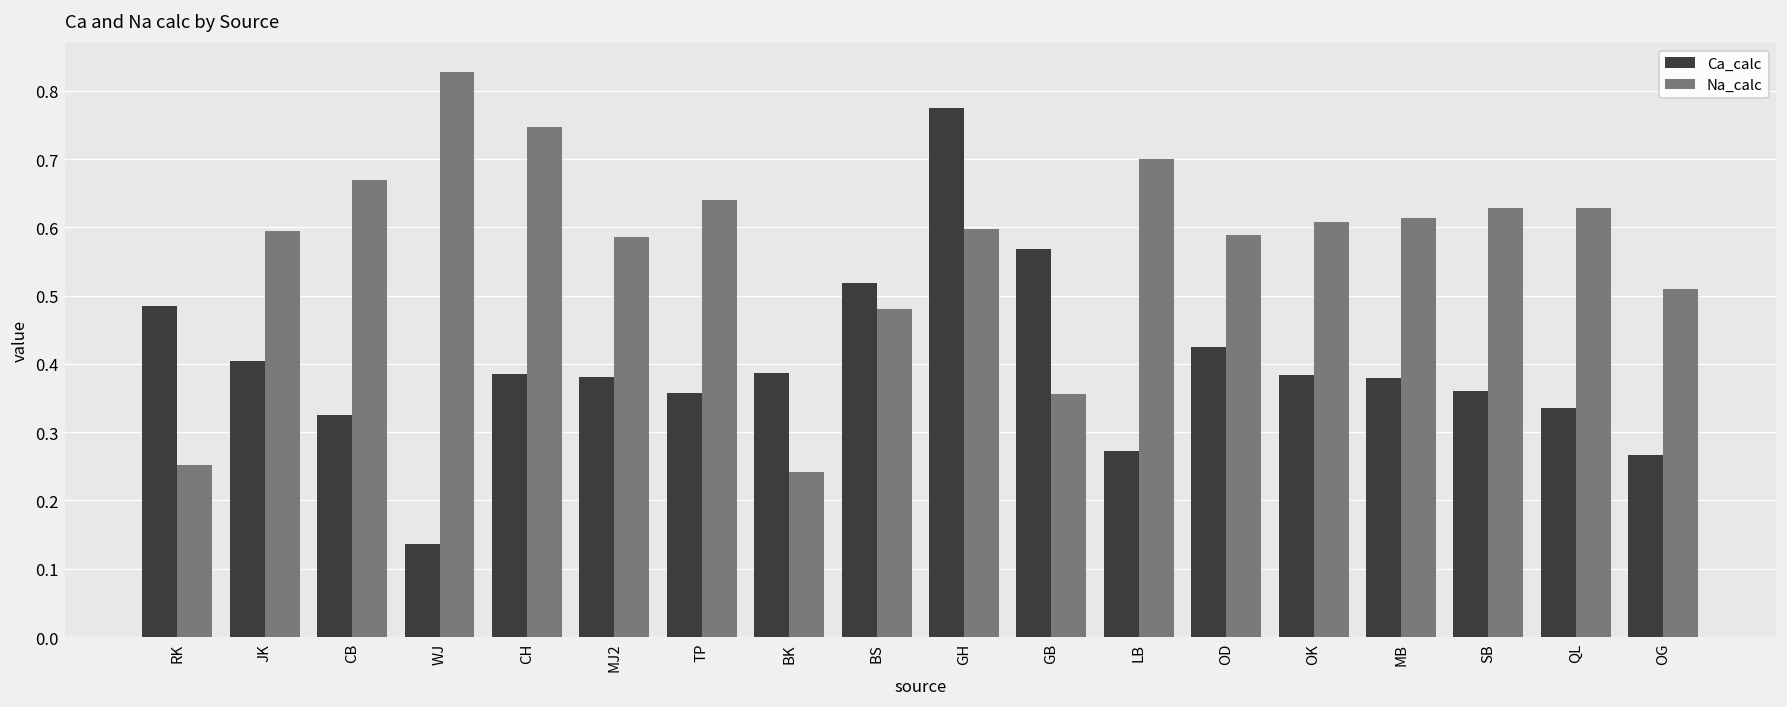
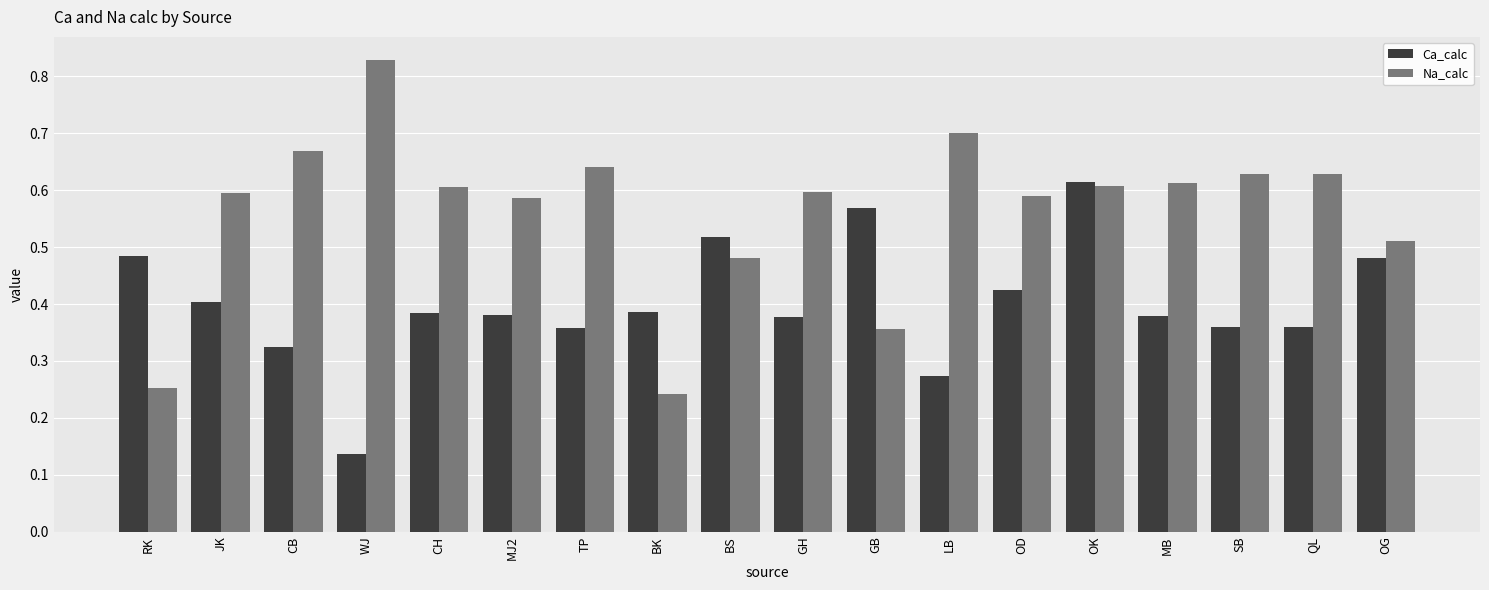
  {
    "Ca_calc": {
      "RK": 0.48,
      "JK": 0.40,
      "CB": 0.32,
      "WJ": 0.14,
      "CH": 0.38,
      "MJ2": 0.38,
      "TP": 0.36,
      "BK": 0.39,
      "BS": 0.52,
-     "GH": 0.78,
+     "GH": 0.38,
      "GB": 0.57,
      "LB": 0.27,
      "OD": 0.42,
-     "OK": 0.38,
+     "OK": 0.61,
      "MB": 0.38,
      "SB": 0.36,
-     "QL": 0.34,
-     "OG": 0.27
+     "QL": 0.36,
+     "OG": 0.48
    },
    "Na_calc": {
      "RK": 0.25,
      "JK": 0.60,
      "CB": 0.67,
      "WJ": 0.83,
-     "CH": 0.75,
+     "CH": 0.61,
      "MJ2": 0.59,
      "TP": 0.64,
      "BK": 0.24,
      "BS": 0.48,
      "GH": 0.60,
      "GB": 0.36,
      "LB": 0.70,
      "OD": 0.59,
      "OK": 0.61,
      "MB": 0.61,
      "SB": 0.63,
      "QL": 0.63,
      "OG": 0.51
    }
  }
